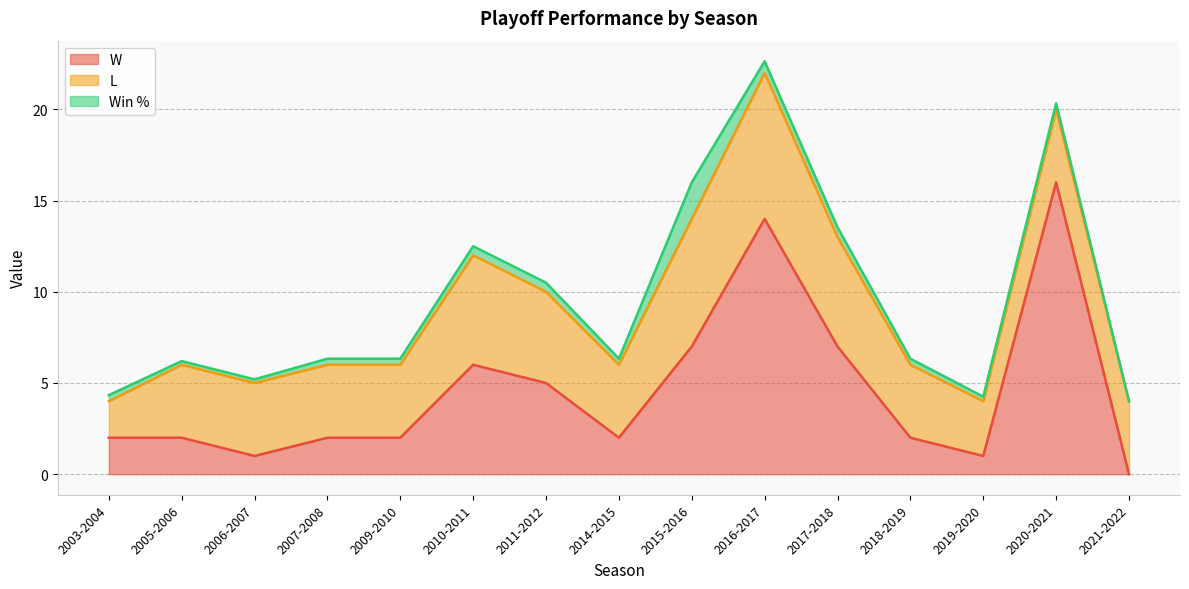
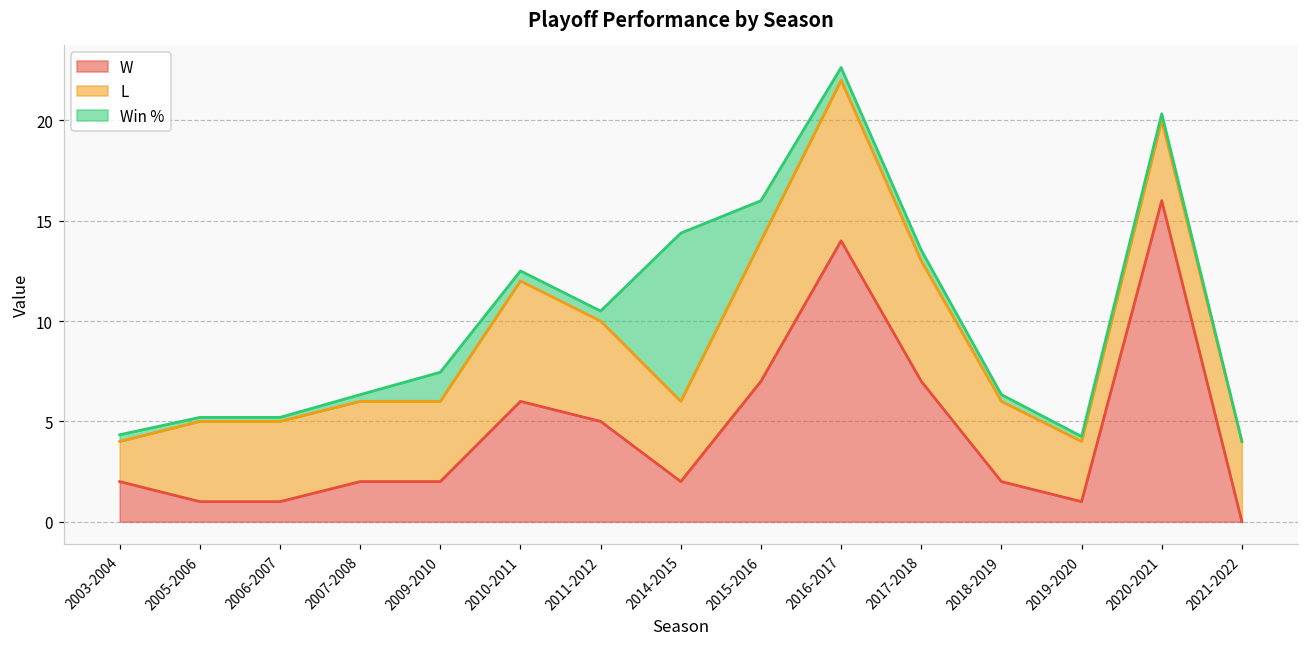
  {
    "W": {
      "2003-2004": 2,
-     "2005-2006": 2,
+     "2005-2006": 1,
      "2006-2007": 1,
      "2007-2008": 2,
      "2009-2010": 2,
      "2010-2011": 6,
      "2011-2012": 5,
      "2014-2015": 2,
      "2015-2016": 7,
      "2016-2017": 14,
      "2017-2018": 7,
      "2018-2019": 2,
      "2019-2020": 1,
      "2020-2021": 16,
      "2021-2022": 0
    },
    "L": {
      "2003-2004": 2.0,
      "2005-2006": 4.0,
      "2006-2007": 4.0,
      "2007-2008": 4.0,
      "2009-2010": 4.0,
      "2010-2011": 6.0,
      "2011-2012": 5.0,
      "2014-2015": 4.0,
      "2015-2016": 7.0,
      "2016-2017": 8.0,
      "2017-2018": 6.0,
      "2018-2019": 4.0,
      "2019-2020": 3.0,
      "2020-2021": 4.0
    },
    "Win %": {
      "2003-2004": 0.3,
      "2005-2006": 0.2,
      "2006-2007": 0.2,
      "2007-2008": 0.3,
-     "2009-2010": 0.3,
+     "2009-2010": 1.5,
      "2010-2011": 0.5,
      "2011-2012": 0.5,
-     "2014-2015": 0.3,
+     "2014-2015": 8.4,
      "2015-2016": 2.0,
      "2016-2017": 0.6,
      "2017-2018": 0.5,
      "2018-2019": 0.3,
      "2019-2020": 0.3,
      "2020-2021": 0.3
    }
  }
